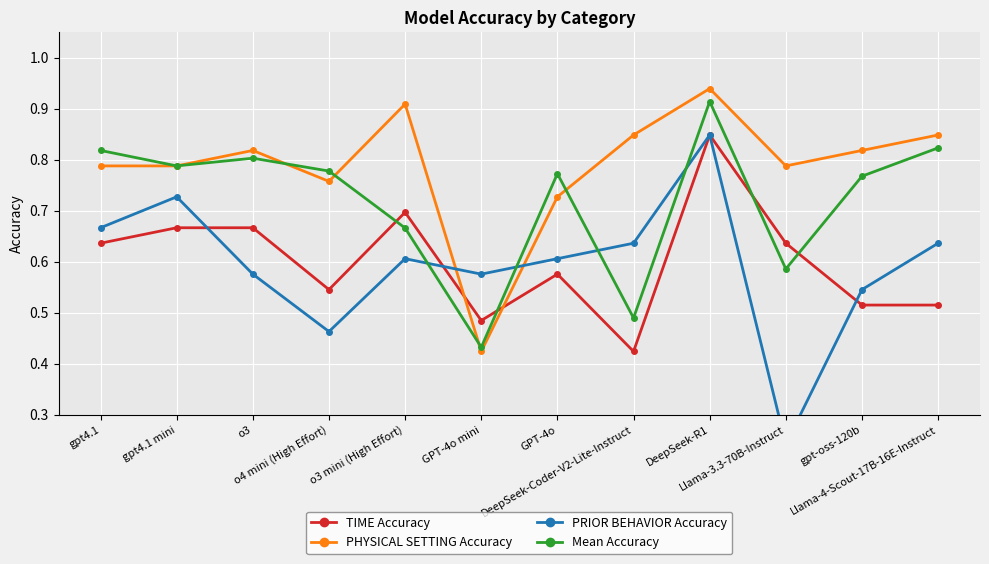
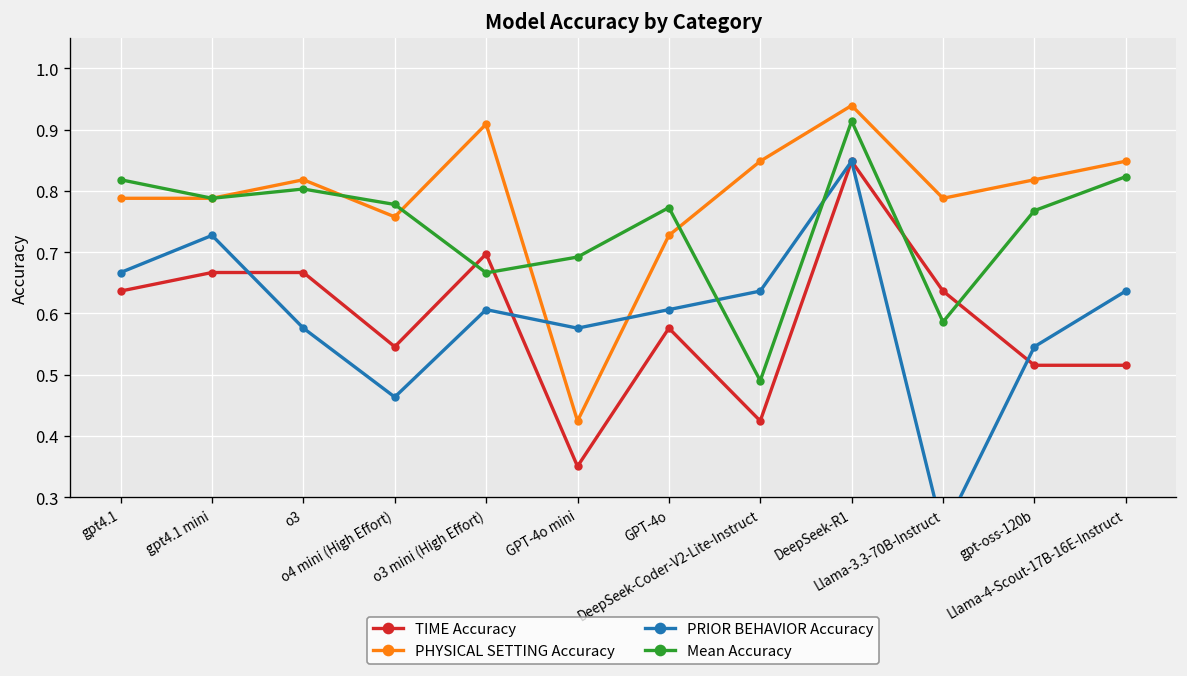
  {
    "TIME Accuracy": {
      "gpt4.1": 0.64,
      "gpt4.1 mini": 0.67,
      "o3": 0.67,
      "o4 mini (High Effort)": 0.55,
      "o3 mini (High Effort)": 0.70,
-     "GPT-4o mini": 0.48,
+     "GPT-4o mini": 0.35,
      "GPT-4o": 0.58,
      "DeepSeek-Coder-V2-Lite-Instruct": 0.42,
      "Llama-3.3-70B-Instruct": 0.64,
      "gpt-oss-120b": 0.52,
      "Llama-4-Scout-17B-16E-Instruct": 0.52
    },
    "PHYSICAL SETTING Accuracy": {
      "gpt4.1": 0.79,
      "o3": 0.82,
      "o4 mini (High Effort)": 0.76,
      "o3 mini (High Effort)": 0.91,
      "GPT-4o mini": 0.42,
      "GPT-4o": 0.73,
      "DeepSeek-Coder-V2-Lite-Instruct": 0.85,
      "DeepSeek-R1": 0.94,
      "Llama-3.3-70B-Instruct": 0.79,
      "gpt-oss-120b": 0.82,
      "Llama-4-Scout-17B-16E-Instruct": 0.85
    },
    "PRIOR BEHAVIOR Accuracy": {
      "gpt4.1": 0.67,
      "gpt4.1 mini": 0.73,
      "o3": 0.58,
      "o4 mini (High Effort)": 0.46,
      "o3 mini (High Effort)": 0.61,
      "GPT-4o mini": 0.58,
      "GPT-4o": 0.61,
      "DeepSeek-Coder-V2-Lite-Instruct": 0.64,
      "gpt-oss-120b": 0.55,
      "Llama-4-Scout-17B-16E-Instruct": 0.64
    },
    "Mean Accuracy": {
      "gpt4.1": 0.82,
      "o3": 0.80,
      "o4 mini (High Effort)": 0.78,
      "o3 mini (High Effort)": 0.67,
-     "GPT-4o mini": 0.43,
+     "GPT-4o mini": 0.69,
      "GPT-4o": 0.77,
      "DeepSeek-Coder-V2-Lite-Instruct": 0.49,
      "DeepSeek-R1": 0.91,
      "Llama-3.3-70B-Instruct": 0.59,
      "gpt-oss-120b": 0.77,
      "Llama-4-Scout-17B-16E-Instruct": 0.82
    }
  }
